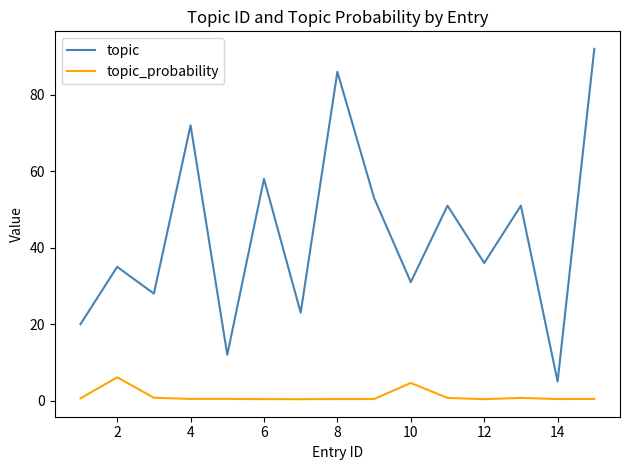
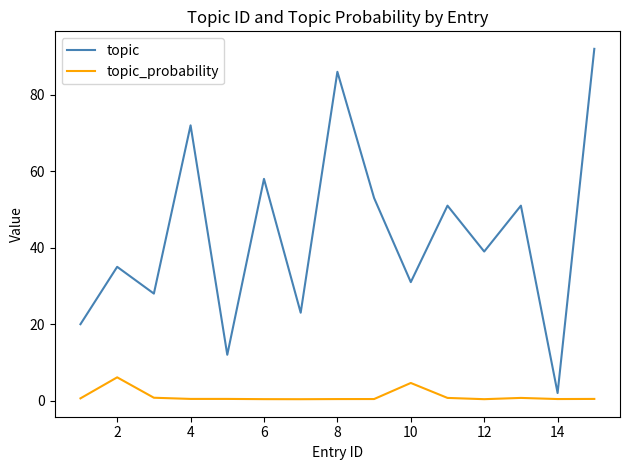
  {
    "topic": {
      "2": 35,
      "4": 72,
      "6": 58,
      "8": 86,
      "10": 31,
-     "12": 36,
-     "14": 5
+     "12": 39,
+     "14": 2
    },
    "topic_probability": {
      "2": 6,
      "4": 0,
      "6": 0,
      "8": 0,
      "10": 5,
      "12": 0,
      "14": 0
    }
  }
